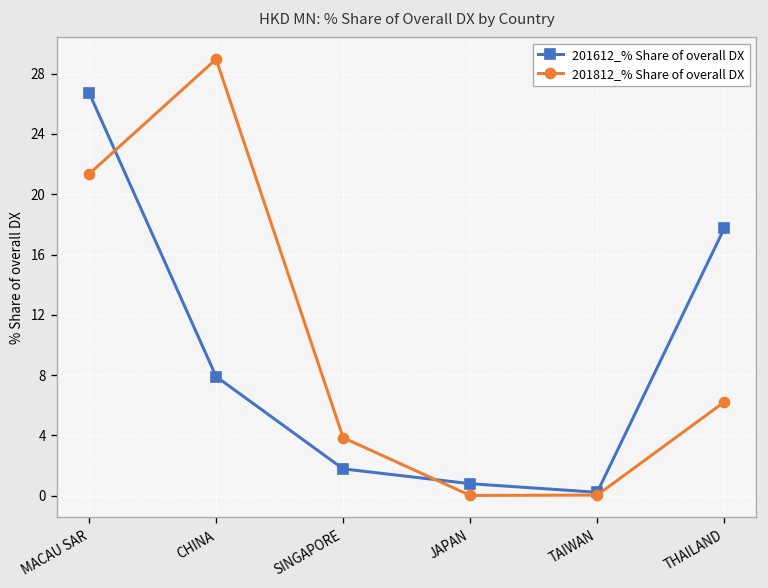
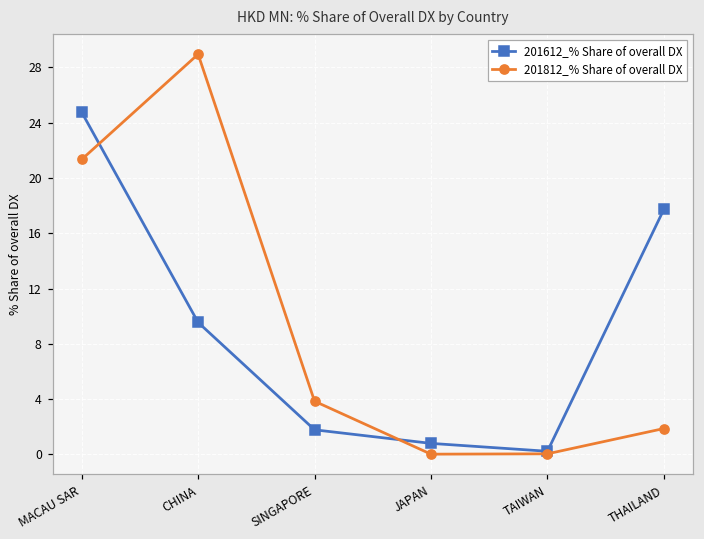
  {
    "201612_% Share of overall DX": {
-     "MACAU SAR": 26.7,
-     "CHINA": 7.9,
+     "MACAU SAR": 24.8,
+     "CHINA": 9.6,
      "SINGAPORE": 1.8,
      "JAPAN": 0.8,
      "THAILAND": 17.7
    },
    "201812_% Share of overall DX": {
      "MACAU SAR": 21.3,
      "CHINA": 29.0,
      "SINGAPORE": 3.9,
      "JAPAN": 0.0,
-     "THAILAND": 6.2
+     "THAILAND": 1.9
    }
  }
